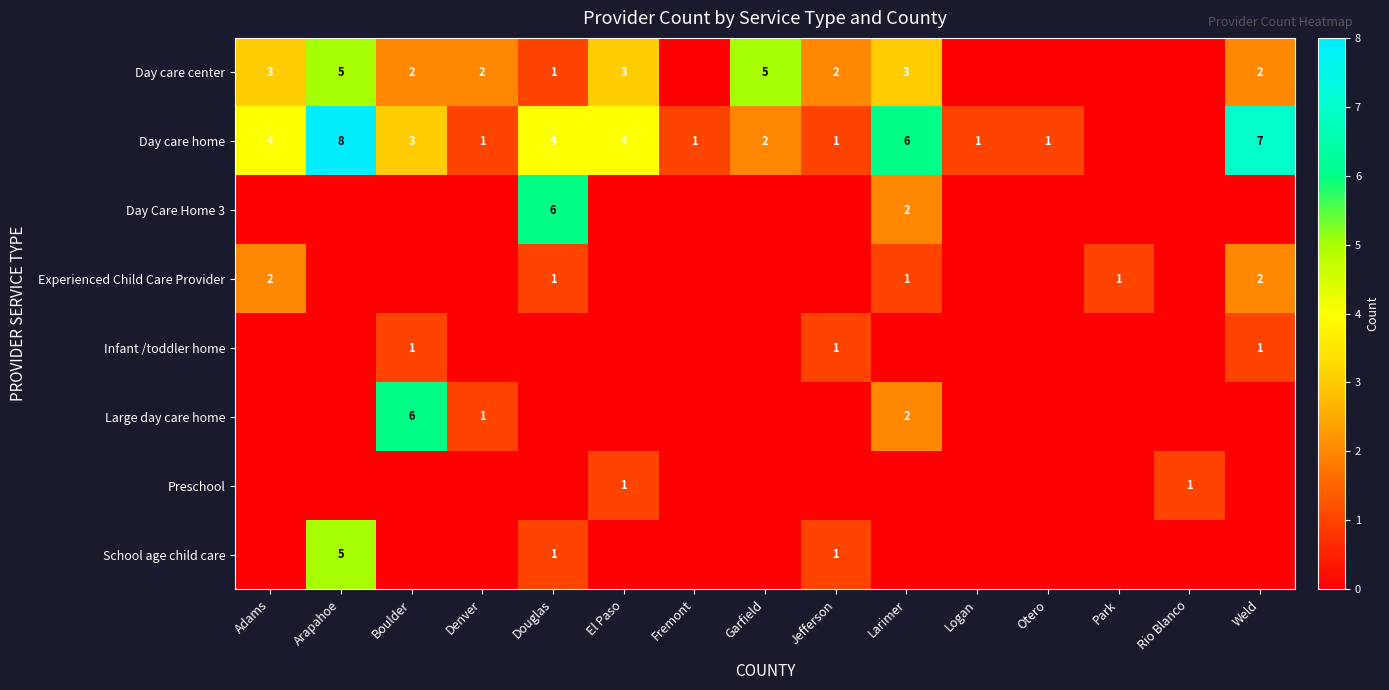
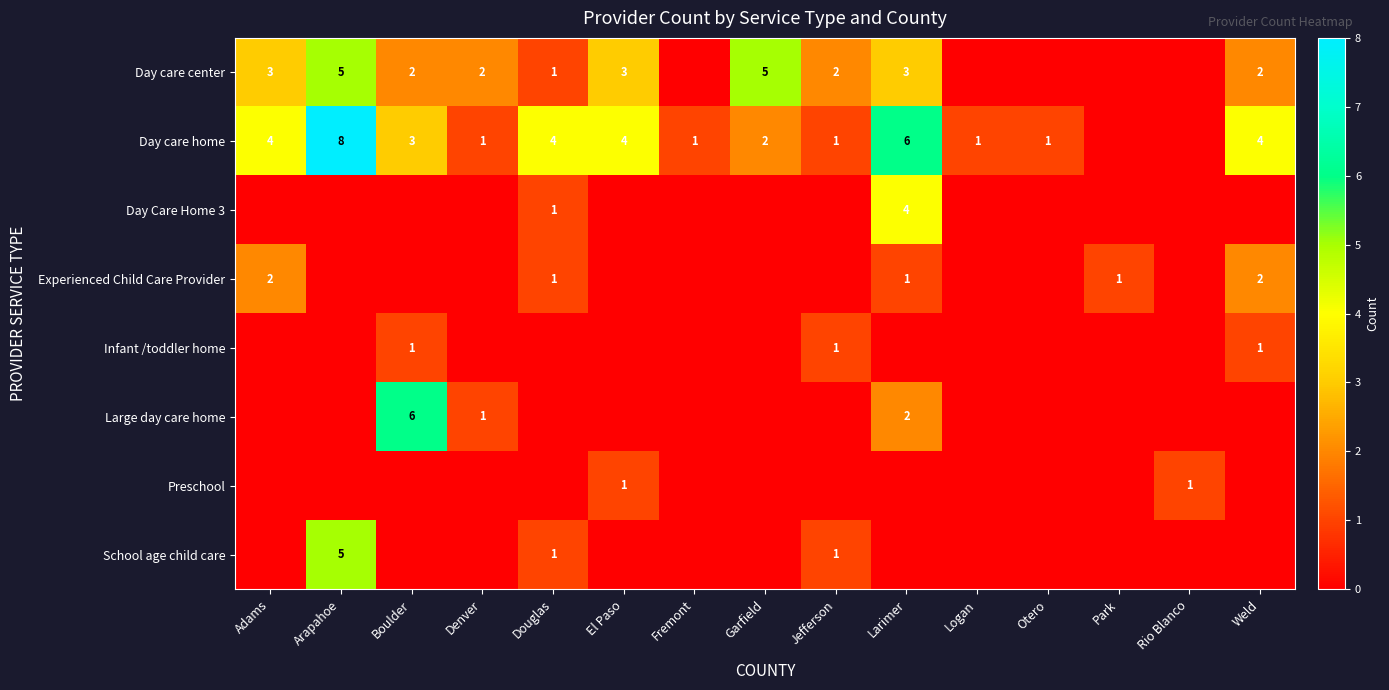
  {
    "Day care center": {
      "Adams": 3,
      "Arapahoe": 5,
      "Boulder": 2,
      "Denver": 2,
      "Douglas": 1,
      "El Paso": 3,
      "Garfield": 5,
      "Jefferson": 2,
      "Larimer": 3,
      "Weld": 2
    },
    "Day care home": {
      "Adams": 4,
      "Arapahoe": 8,
      "Boulder": 3,
      "Denver": 1,
      "Douglas": 4,
      "El Paso": 4,
      "Fremont": 1,
      "Garfield": 2,
      "Jefferson": 1,
      "Larimer": 6,
      "Logan": 1,
      "Otero": 1,
-     "Weld": 7
+     "Weld": 4
    },
    "Day Care Home 3": {
-     "Douglas": 6,
-     "Larimer": 2
+     "Douglas": 1,
+     "Larimer": 4
    },
    "Experienced Child Care Provider": {
      "Adams": 2,
      "Douglas": 1,
      "Larimer": 1,
      "Park": 1,
      "Weld": 2
    },
    "Infant /toddler home": {
      "Boulder": 1,
      "Jefferson": 1,
      "Weld": 1
    },
    "Large day care home": {
      "Boulder": 6,
      "Denver": 1,
      "Larimer": 2
    },
    "Preschool": {
      "El Paso": 1,
      "Rio Blanco": 1
    },
    "School age child care": {
      "Arapahoe": 5,
      "Douglas": 1,
      "Jefferson": 1
    }
  }
